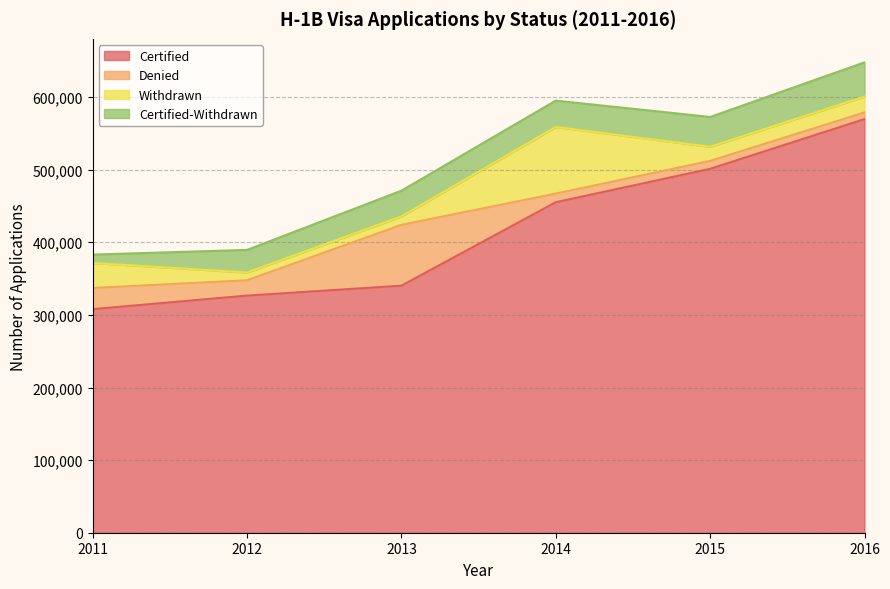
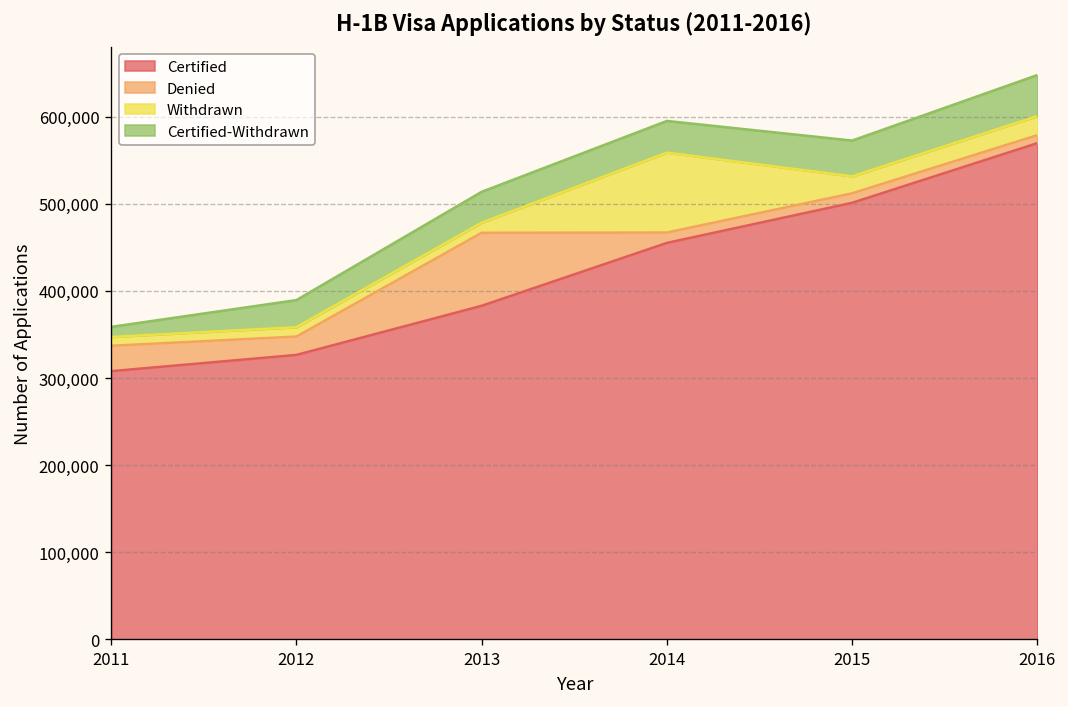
  {
    "Certified": {
      "2011": "310,000",
      "2012": "330,000",
-     "2013": "340,000",
+     "2013": "380,000",
      "2014": "460,000",
      "2015": "500,000",
      "2016": "570,000"
    },
    "Denied": {
      "2011": "30,000",
      "2012": "20,000",
      "2013": "80,000",
      "2014": "10,000",
      "2015": "10,000",
      "2016": "10,000"
    },
    "Withdrawn": {
-     "2011": "30,000",
+     "2011": "10,000",
      "2012": "10,000",
      "2013": "10,000",
      "2014": "90,000",
      "2015": "20,000",
      "2016": "20,000"
    },
    "Certified-Withdrawn": {
      "2011": "10,000",
      "2012": "30,000",
      "2013": "40,000",
      "2014": "40,000",
      "2015": "40,000",
      "2016": "50,000"
    }
  }
